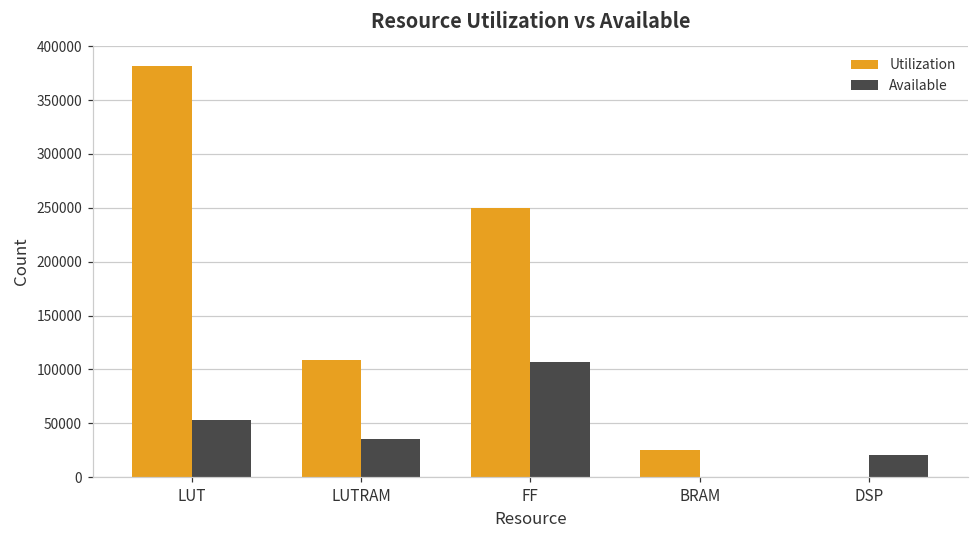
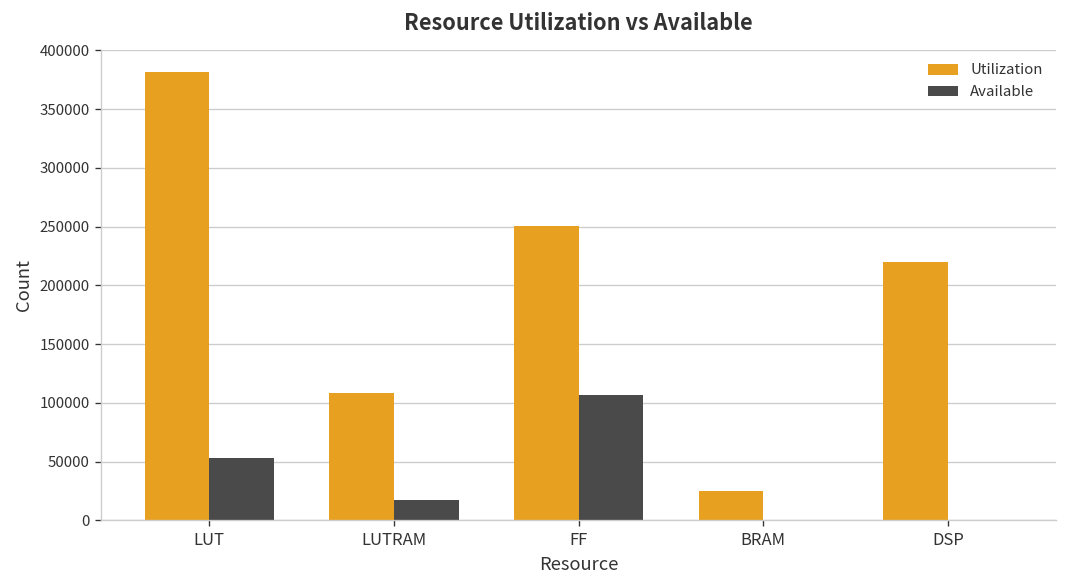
  {
    "Utilization": {
      "LUT": 380000,
      "LUTRAM": 110000,
      "FF": 250000,
      "BRAM": 30000,
-     "DSP": 0
+     "DSP": 220000
    },
    "Available": {
      "LUT": 50000,
-     "LUTRAM": 40000,
+     "LUTRAM": 20000,
      "FF": 110000,
-     "DSP": 20000
+     "DSP": 0
    }
  }
